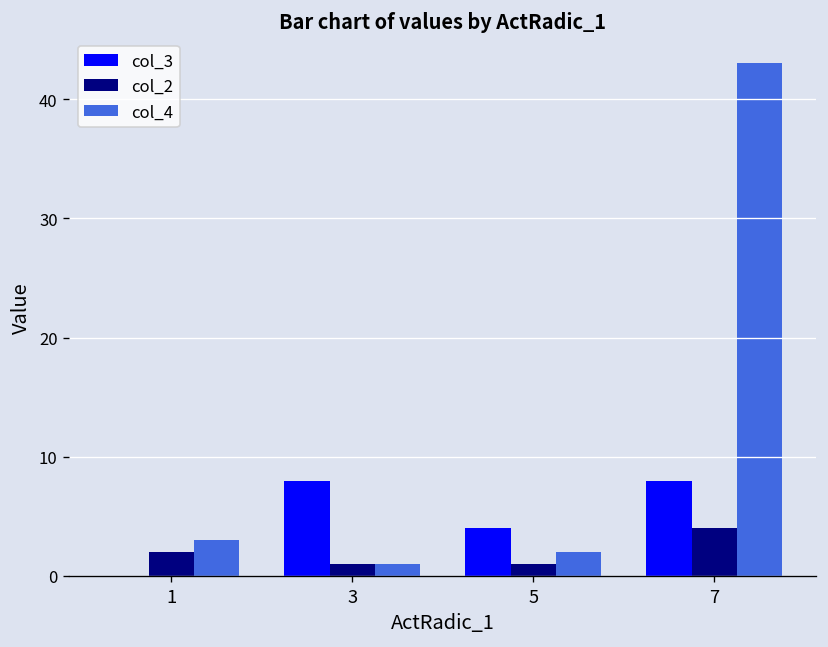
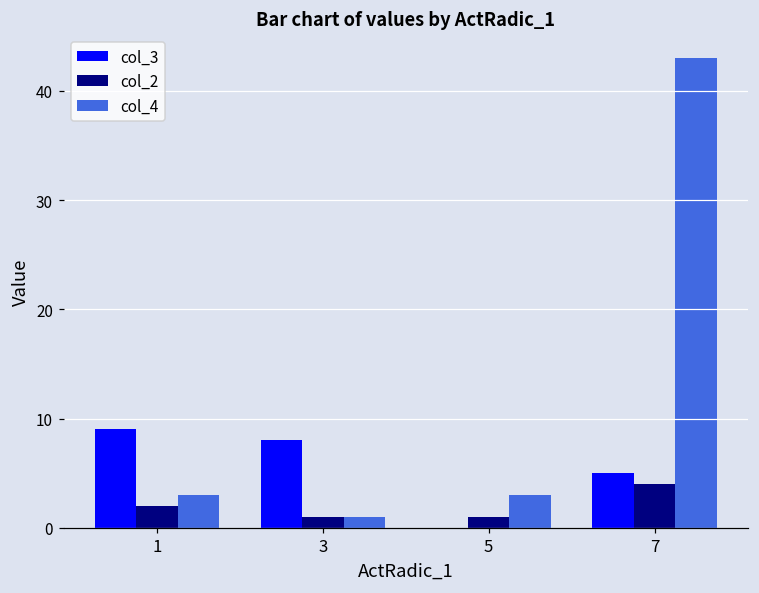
  {
    "col_3": {
-     "1": 0,
+     "1": 9,
      "3": 8,
-     "5": 4,
-     "7": 8
+     "5": 0,
+     "7": 5
    },
    "col_2": {
      "1": 2,
      "3": 1,
      "5": 1,
      "7": 4
    },
    "col_4": {
      "1": 3,
      "3": 1,
-     "5": 2,
+     "5": 3,
      "7": 43
    }
  }
